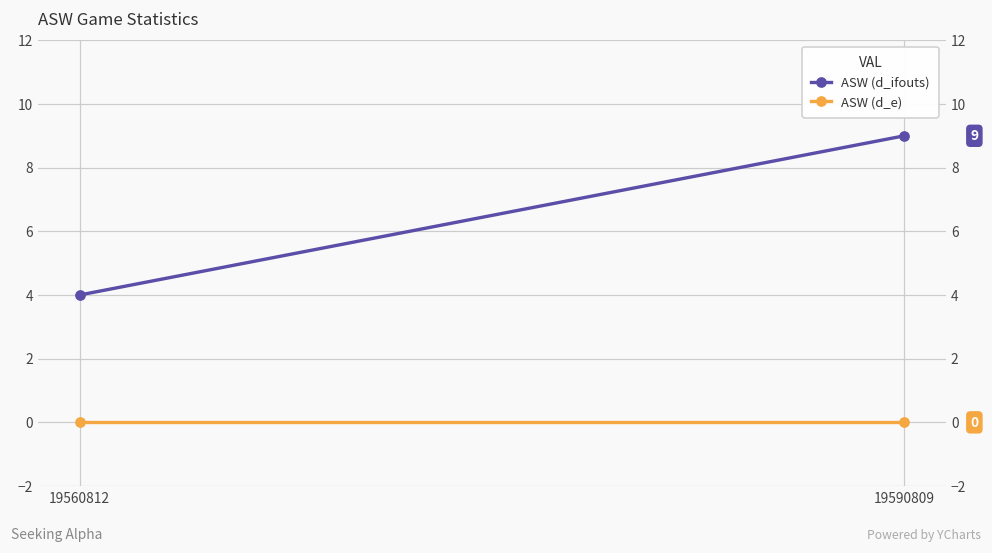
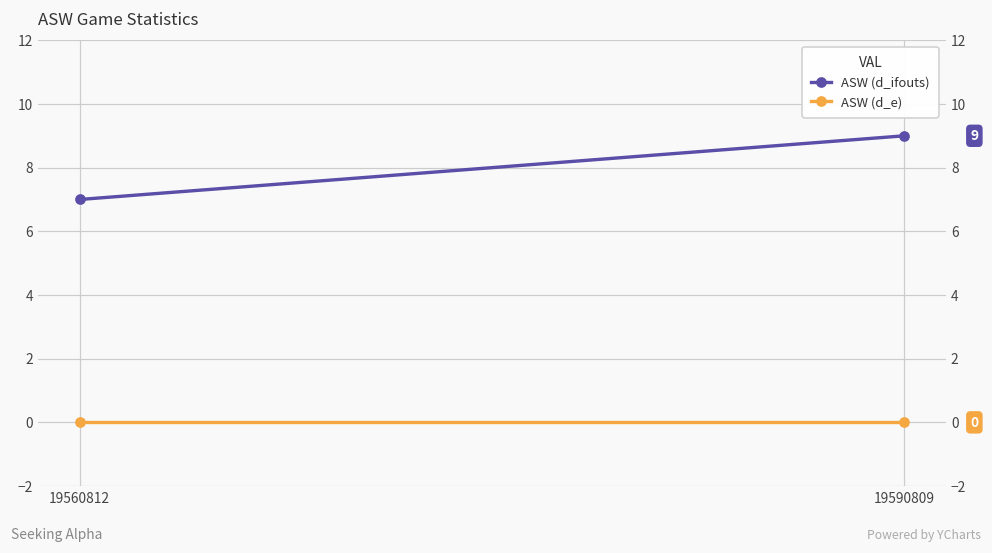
  {
    "ASW (d_ifouts)": {
-     "19560812": 4,
+     "19560812": 7,
      "19590809": 9
    },
    "ASW (d_e)": {
      "19560812": 0,
      "19590809": 0
    }
  }
